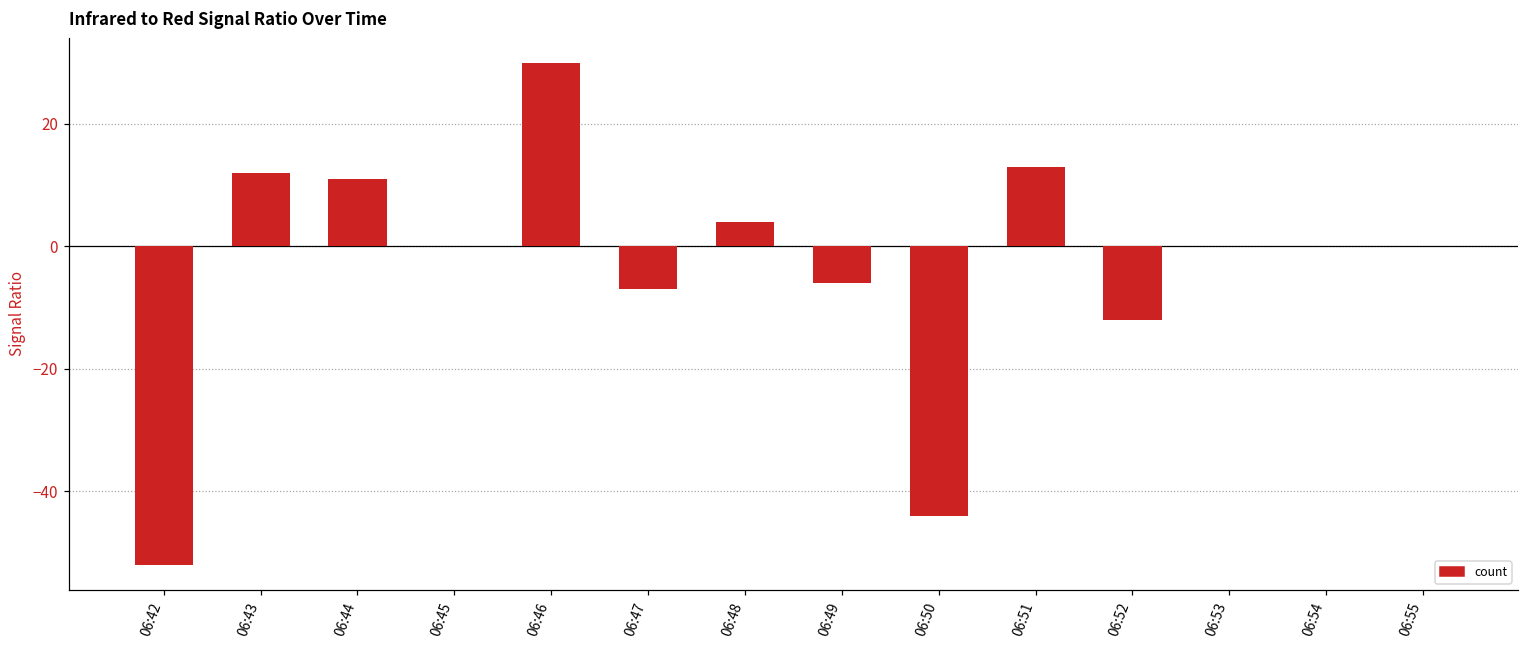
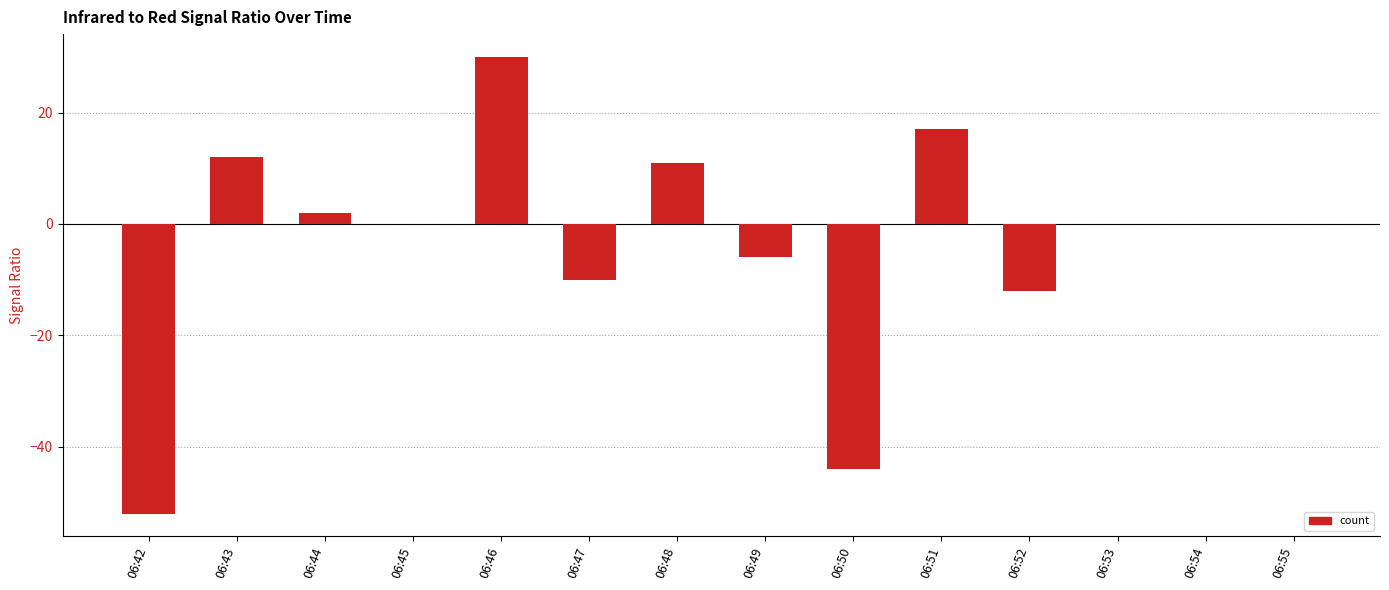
  {
    "06:42": -52,
    "06:43": 12,
-   "06:44": 11,
+   "06:44": 2,
    "06:45": 0,
    "06:46": 30,
-   "06:47": -7,
-   "06:48": 4,
+   "06:47": -10,
+   "06:48": 11,
    "06:49": -6,
    "06:50": -44,
-   "06:51": 13,
+   "06:51": 17,
    "06:52": -12,
    "06:53": 0,
    "06:54": 0,
    "06:55": 0
  }
